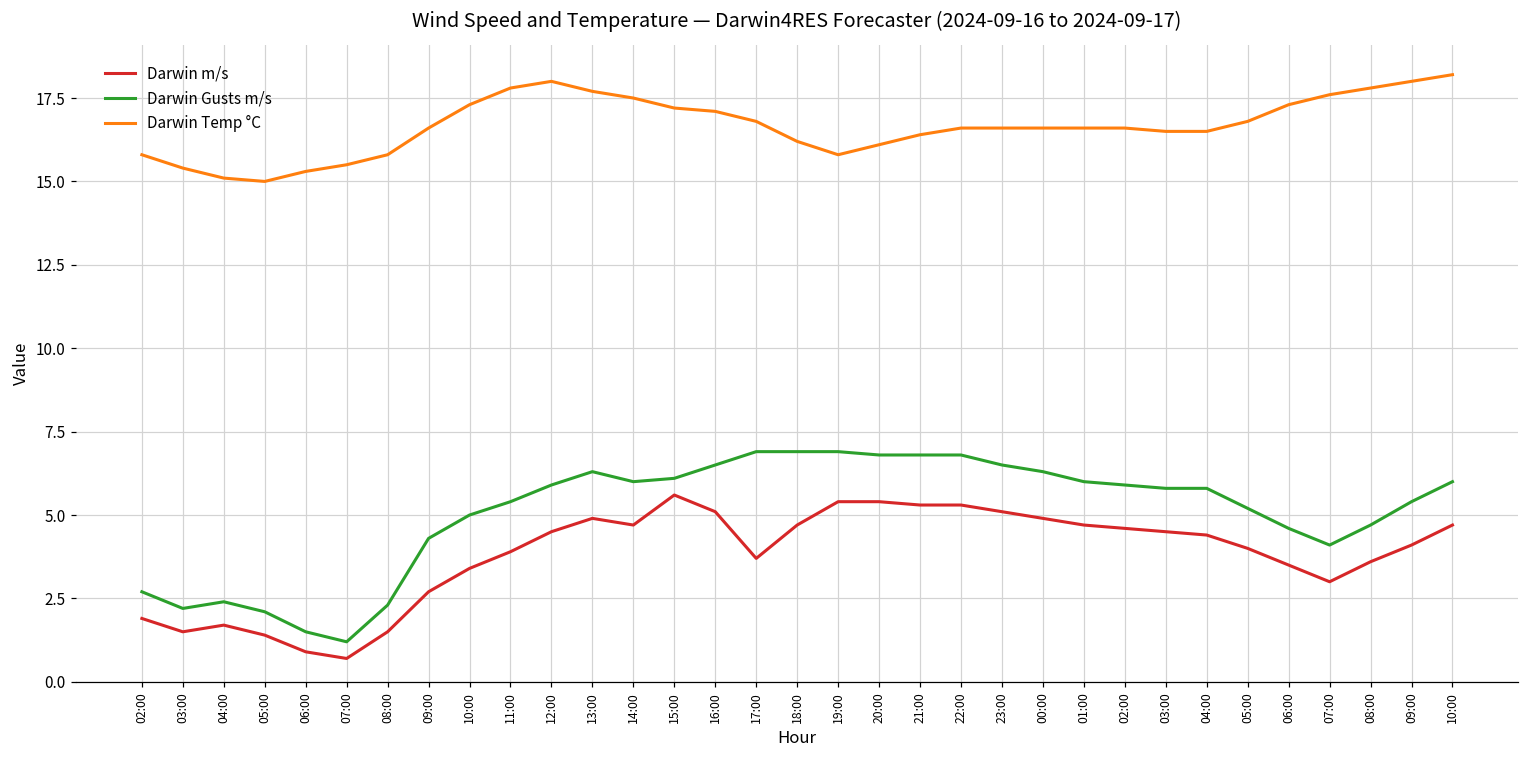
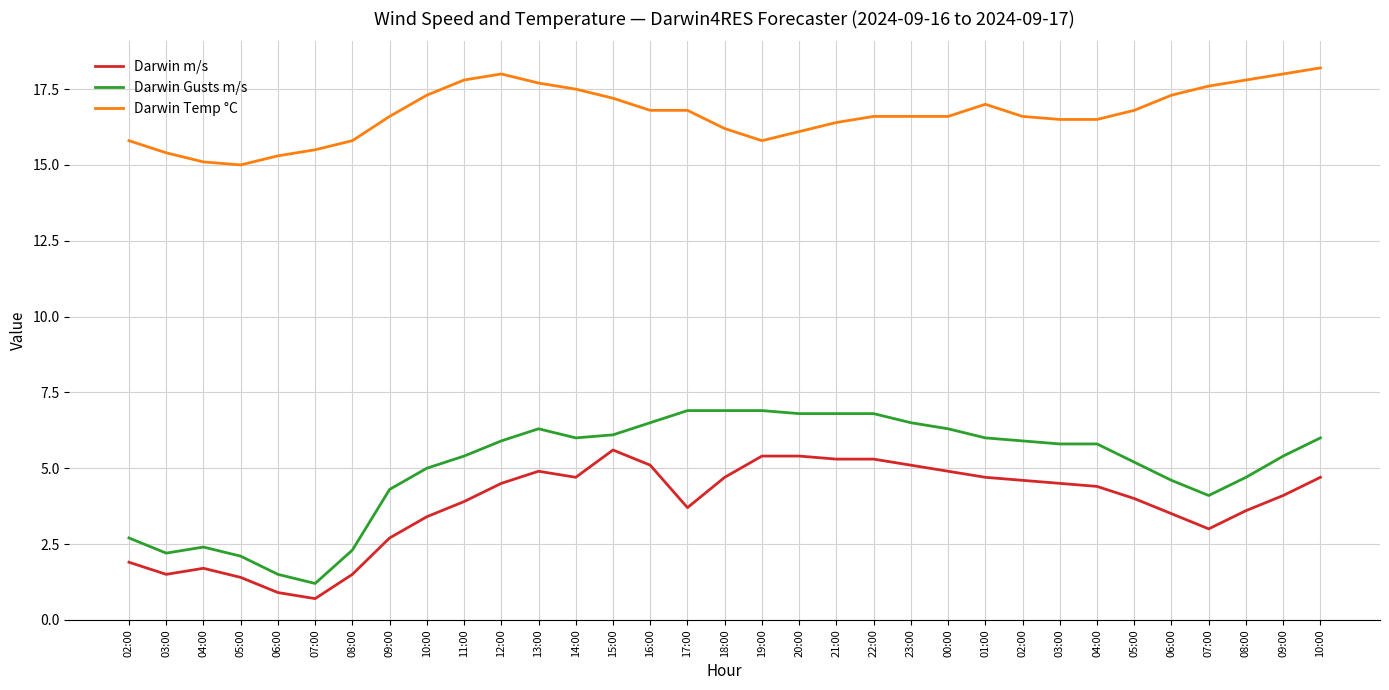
  {
    "Darwin m/s": {
      "11:00": 3.9,
      "12:00": 4.5,
      "13:00": 4.9,
      "14:00": 4.7,
      "15:00": 5.6,
      "16:00": 5.1,
      "17:00": 3.7,
      "18:00": 4.7,
      "19:00": 5.4,
      "20:00": 5.4,
      "21:00": 5.3,
      "22:00": 5.3,
      "23:00": 5.1,
      "00:00": 4.9,
      "01:00": 4.7
    },
    "Darwin Gusts m/s": {
      "11:00": 5.4,
      "12:00": 5.9,
      "13:00": 6.3,
      "14:00": 6.0,
      "15:00": 6.1,
      "16:00": 6.5,
      "17:00": 6.9,
      "18:00": 6.9,
      "19:00": 6.9,
      "20:00": 6.8,
      "21:00": 6.8,
      "22:00": 6.8,
      "23:00": 6.5,
      "00:00": 6.3,
      "01:00": 6.0
    },
    "Darwin Temp °C": {
      "11:00": 17.8,
      "12:00": 18.0,
      "13:00": 17.7,
      "14:00": 17.5,
      "15:00": 17.2,
-     "16:00": 17.1,
+     "16:00": 16.8,
      "17:00": 16.8,
      "18:00": 16.2,
      "19:00": 15.8,
      "20:00": 16.1,
      "21:00": 16.4,
      "22:00": 16.6,
      "23:00": 16.6,
      "00:00": 16.6,
-     "01:00": 16.6
+     "01:00": 17.0
    }
  }
